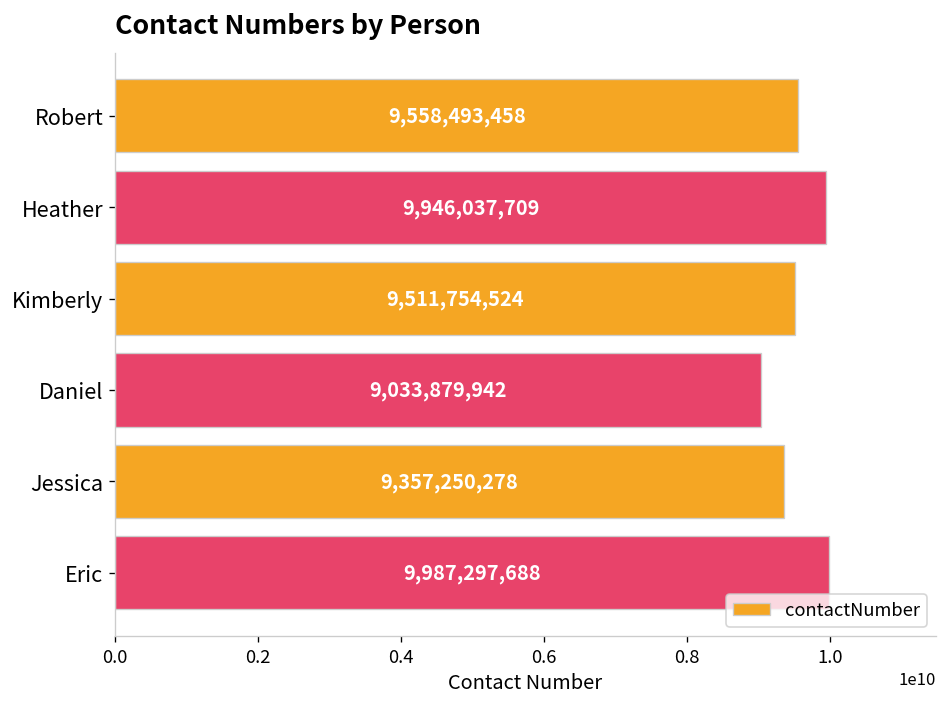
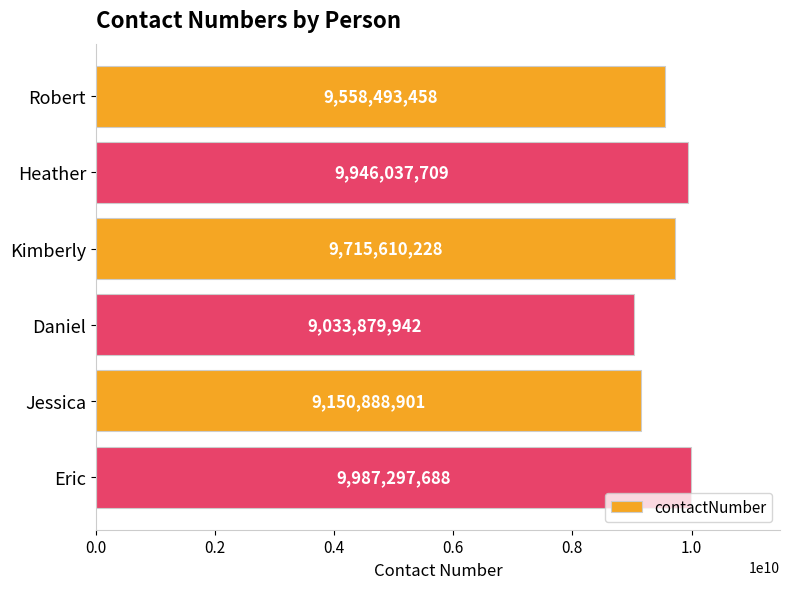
  {
    "Robert": "9,558,493,458",
    "Heather": "9,946,037,709",
-   "Kimberly": "9,511,754,524",
+   "Kimberly": "9,715,610,228",
    "Daniel": "9,033,879,942",
-   "Jessica": "9,357,250,278",
+   "Jessica": "9,150,888,901",
    "Eric": "9,987,297,688"
  }
